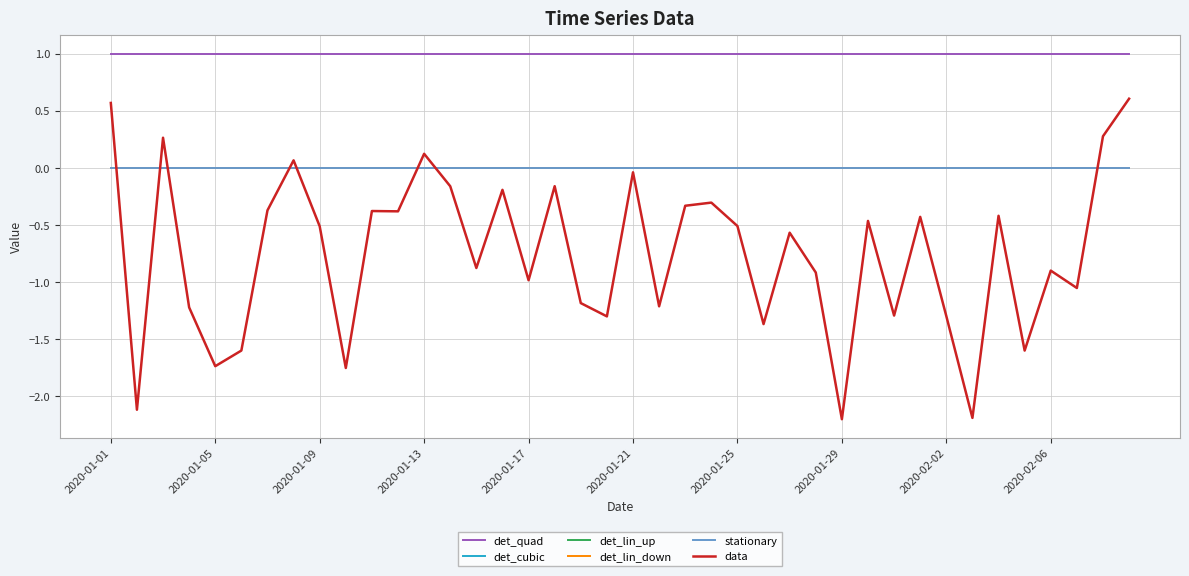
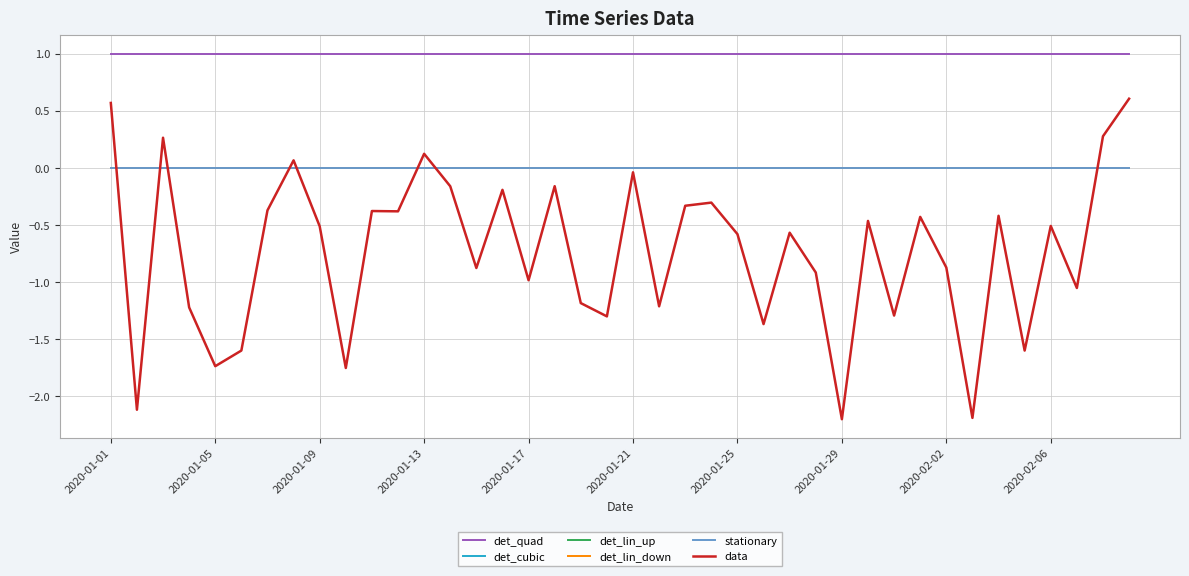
  {
    "det_quad": {
      "2020-01-01": 1.00,
      "2020-01-05": 1.00,
      "2020-01-09": 1.00,
      "2020-01-13": 1.00,
      "2020-01-17": 1.00,
      "2020-01-21": 1.00,
      "2020-01-25": 1.00,
      "2020-01-29": 1.00,
      "2020-02-02": 1.00,
      "2020-02-06": 1.00
    },
    "stationary": {
      "2020-01-01": 0.00,
      "2020-01-05": 0.00,
      "2020-01-09": 0.00,
      "2020-01-13": 0.00,
      "2020-01-17": 0.00,
      "2020-01-21": 0.00,
      "2020-01-25": 0.00,
      "2020-01-29": 0.00,
      "2020-02-02": 0.00,
      "2020-02-06": 0.00
    },
    "data": {
      "2020-01-01": 0.57,
      "2020-01-05": -1.74,
      "2020-01-09": -0.51,
      "2020-01-13": 0.12,
      "2020-01-17": -0.99,
      "2020-01-21": -0.04,
-     "2020-01-25": -0.51,
+     "2020-01-25": -0.58,
      "2020-01-29": -2.20,
-     "2020-02-02": -1.30,
-     "2020-02-06": -0.90
+     "2020-02-02": -0.87,
+     "2020-02-06": -0.51
    }
  }
